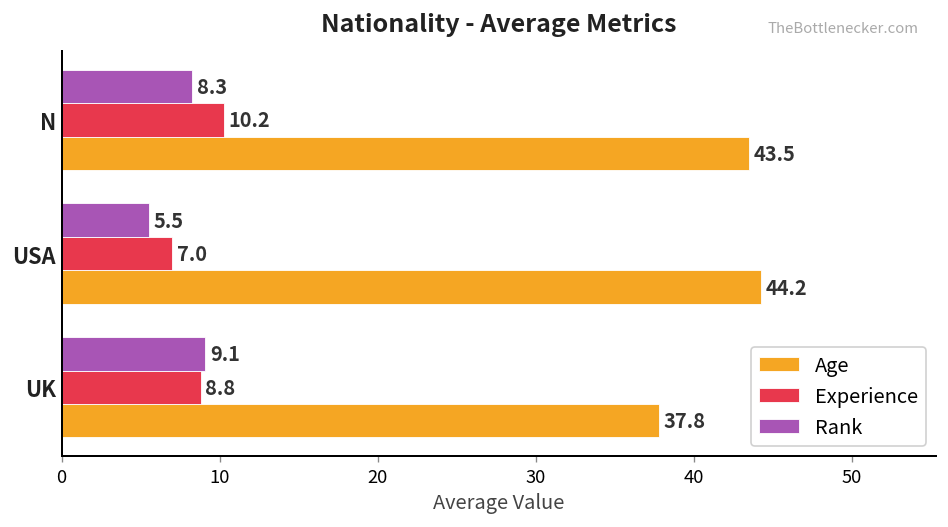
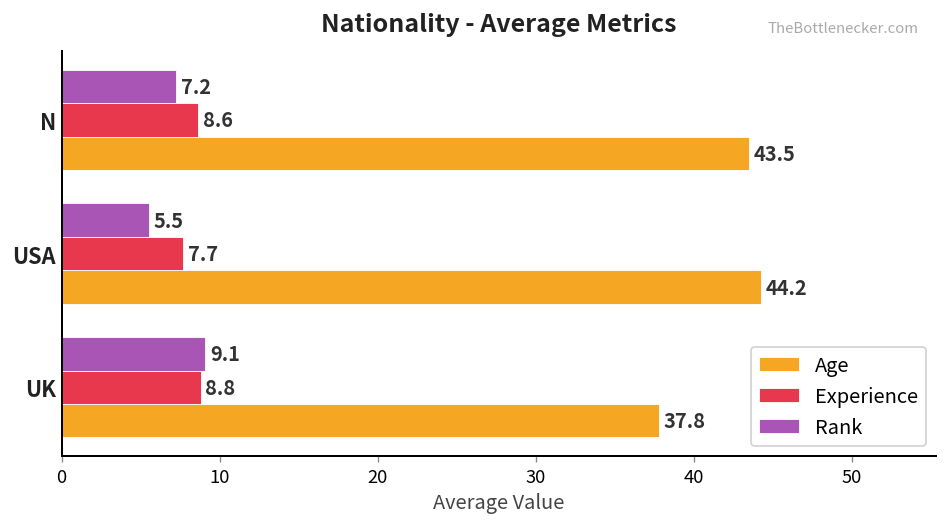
  {
    "Age": {
      "N": 43.5,
      "USA": 44.2,
      "UK": 37.8
    },
    "Experience": {
-     "N": 10.2,
-     "USA": 7.0,
+     "N": 8.6,
+     "USA": 7.7,
      "UK": 8.8
    },
    "Rank": {
-     "N": 8.3,
+     "N": 7.2,
      "USA": 5.5,
      "UK": 9.1
    }
  }
